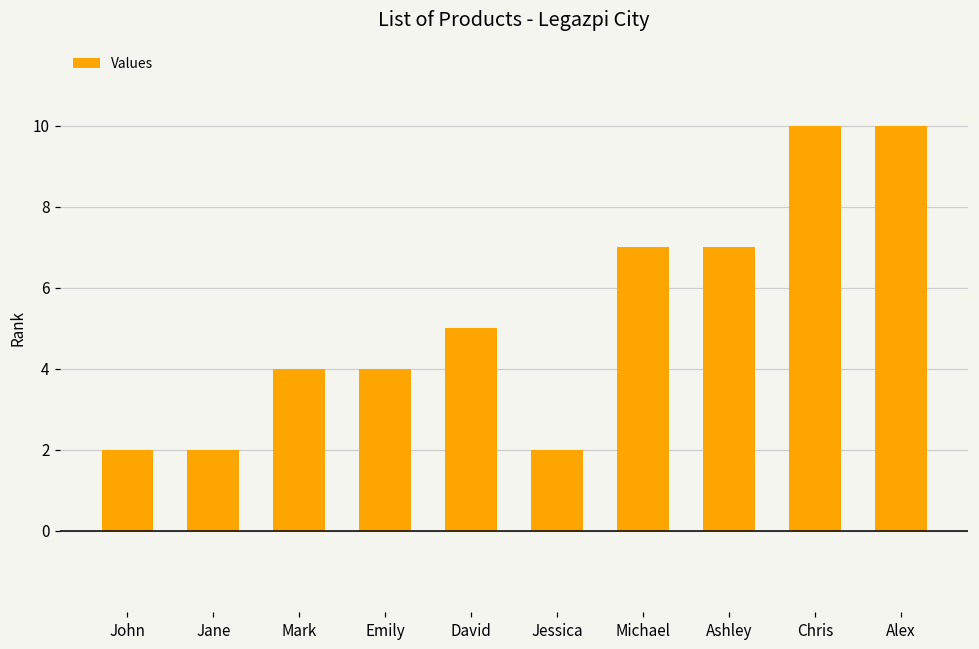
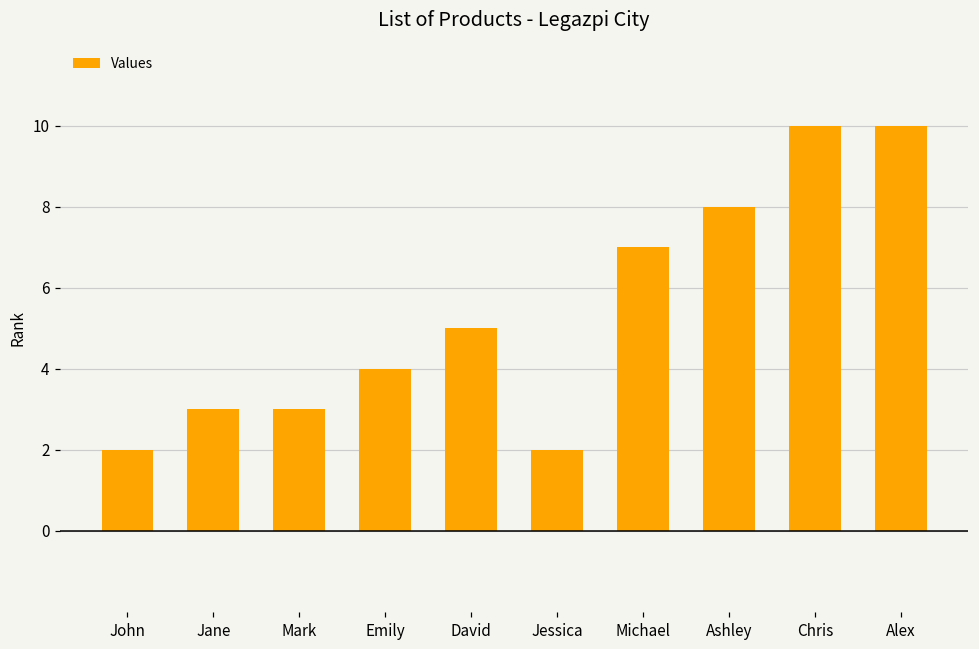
  {
    "John": 2,
-   "Jane": 2,
-   "Mark": 4,
+   "Jane": 3,
+   "Mark": 3,
    "Emily": 4,
    "David": 5,
    "Jessica": 2,
    "Michael": 7,
-   "Ashley": 7,
+   "Ashley": 8,
    "Chris": 10,
    "Alex": 10
  }
